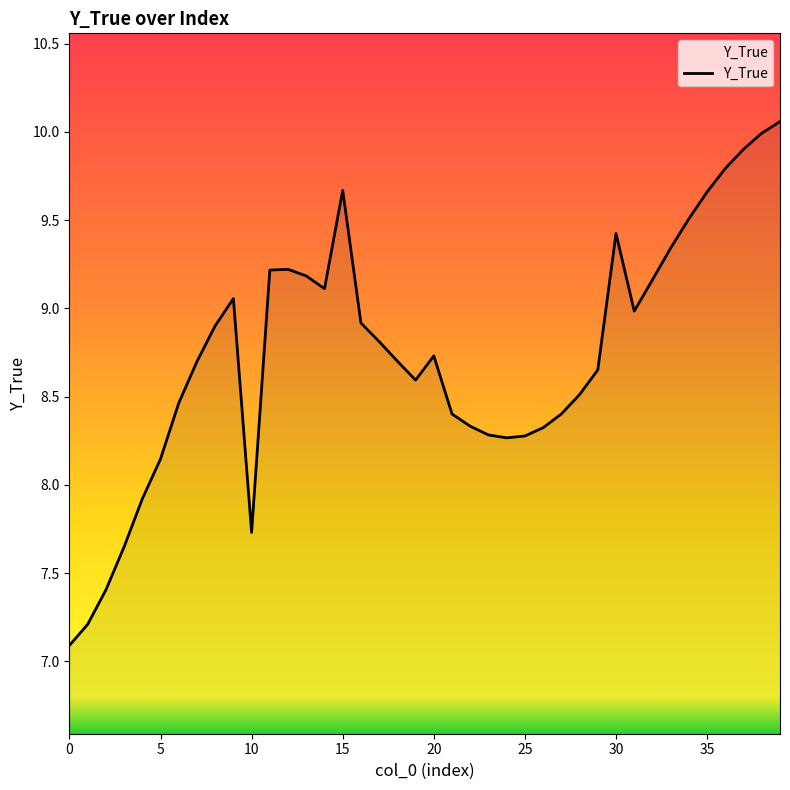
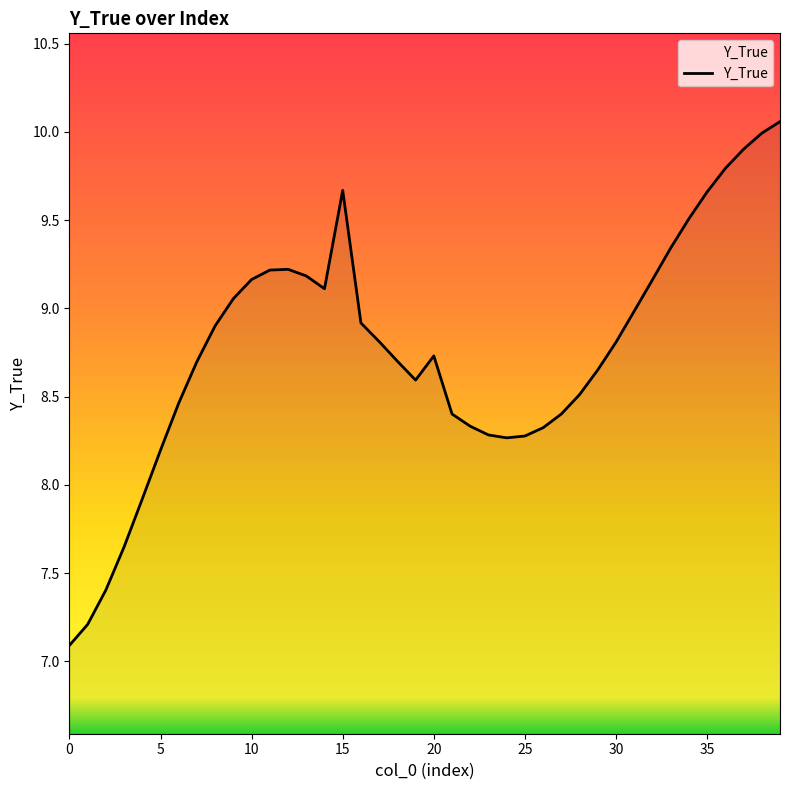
  {
    "0": 7.09,
-   "5": 8.15,
-   "10": 7.73,
+   "5": 8.20,
+   "10": 9.16,
    "15": 9.67,
    "20": 8.73,
    "25": 8.28,
-   "30": 9.42,
+   "30": 8.81,
    "35": 9.66
  }
